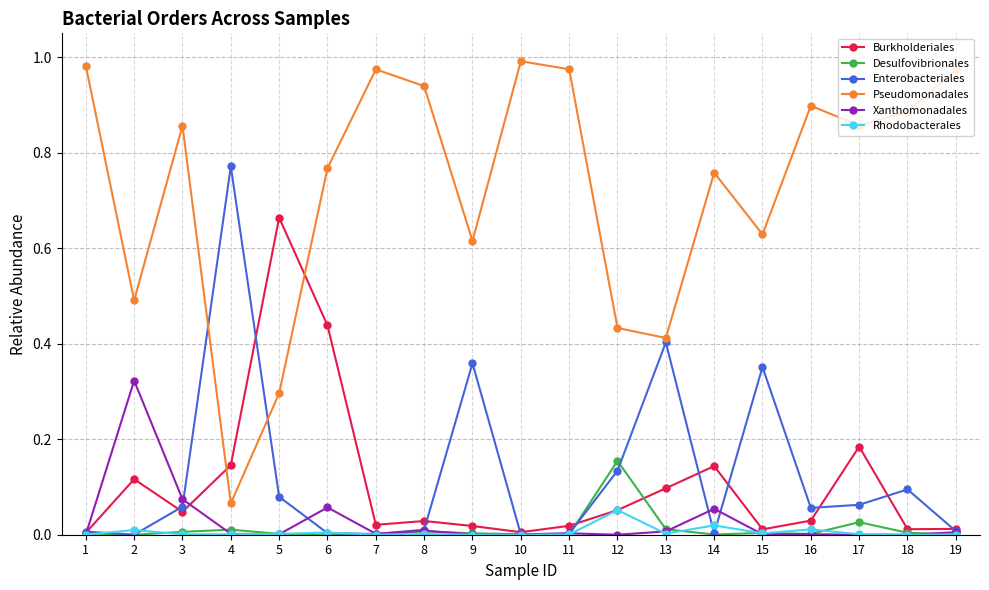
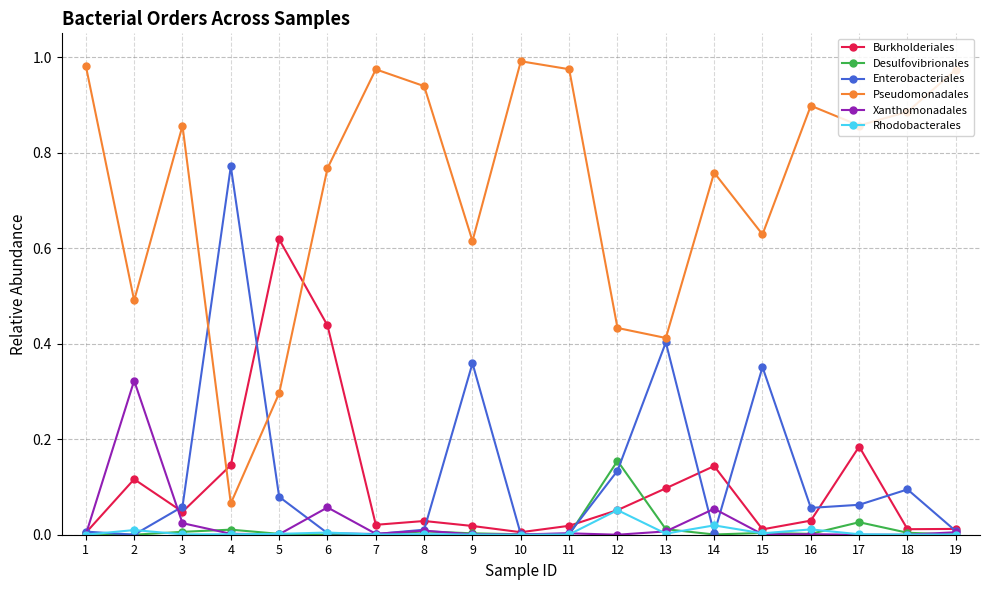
  {
    "Burkholderiales": {
      "2": 0.12,
      "3": 0.05,
      "4": 0.15,
-     "5": 0.66,
+     "5": 0.62,
      "6": 0.44,
      "7": 0.02,
      "8": 0.03,
      "9": 0.02,
      "11": 0.02,
      "13": 0.10,
      "14": 0.14,
      "15": 0.01,
      "16": 0.03,
      "17": 0.18,
      "18": 0.01
    },
    "Desulfovibrionales": {
      "4": 0.01,
      "12": 0.15,
      "17": 0.03
    },
    "Enterobacteriales": {
      "3": 0.06,
      "4": 0.77,
      "5": 0.08,
      "9": 0.36,
      "12": 0.13,
      "13": 0.40,
      "15": 0.35,
      "16": 0.06,
      "17": 0.06,
      "18": 0.09
    },
    "Pseudomonadales": {
      "1": 0.98,
      "2": 0.49,
      "3": 0.86,
      "4": 0.07,
      "5": 0.30,
      "6": 0.77,
      "7": 0.97,
      "8": 0.94,
      "9": 0.62,
      "10": 0.99,
      "11": 0.97,
      "12": 0.43,
      "13": 0.41,
      "14": 0.76,
      "15": 0.63,
      "16": 0.90
    },
    "Xanthomonadales": {
      "2": 0.32,
-     "3": 0.07,
+     "3": 0.02,
      "6": 0.06,
      "12": 0.00,
      "14": 0.05
    },
    "Rhodobacterales": {
      "2": 0.01,
      "8": 0.00,
      "14": 0.02,
      "16": 0.01
    }
  }
